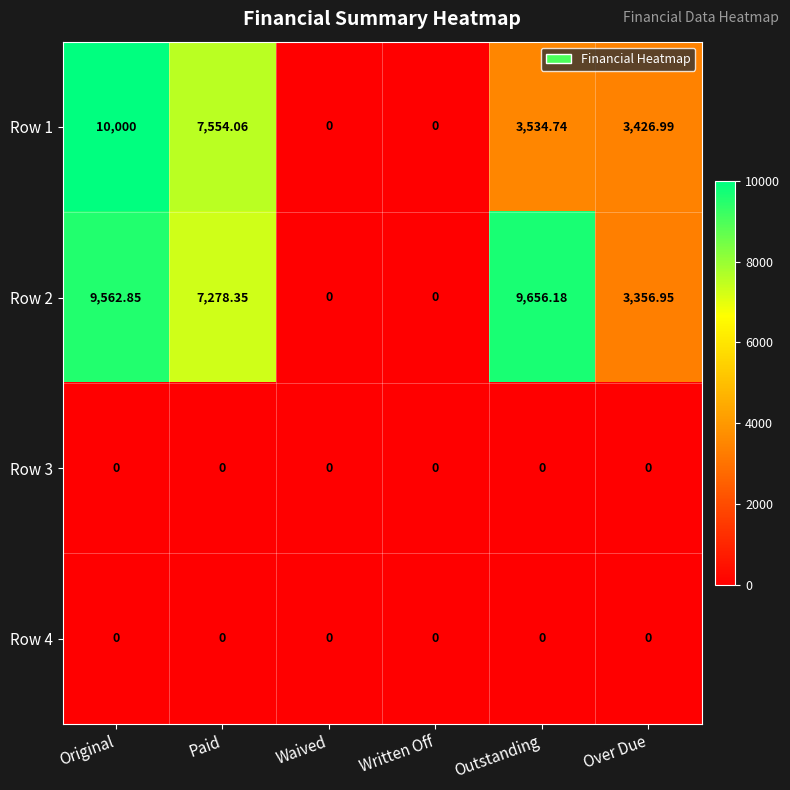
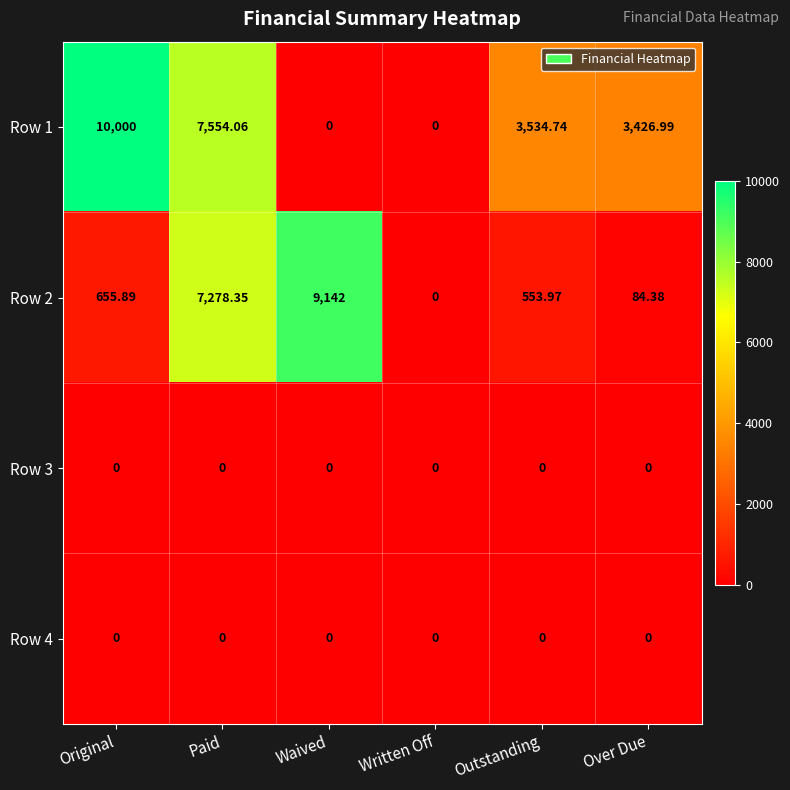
  {
    "Row 1": {
      "Original": "10,000",
      "Paid": "7,554.06",
      "Waived": "0",
      "Written Off": "0",
      "Outstanding": "3,534.74",
      "Over Due": "3,426.99"
    },
    "Row 2": {
-     "Original": "9,562.85",
+     "Original": "655.89",
      "Paid": "7,278.35",
-     "Waived": "0",
+     "Waived": "9,142",
      "Written Off": "0",
-     "Outstanding": "9,656.18",
-     "Over Due": "3,356.95"
+     "Outstanding": "553.97",
+     "Over Due": "84.38"
    },
    "Row 3": {
      "Original": "0",
      "Paid": "0",
      "Waived": "0",
      "Written Off": "0",
      "Outstanding": "0",
      "Over Due": "0"
    },
    "Row 4": {
      "Original": "0",
      "Paid": "0",
      "Waived": "0",
      "Written Off": "0",
      "Outstanding": "0",
      "Over Due": "0"
    }
  }
